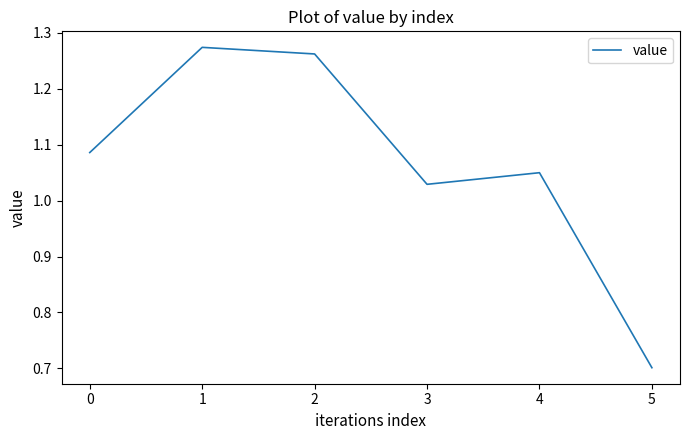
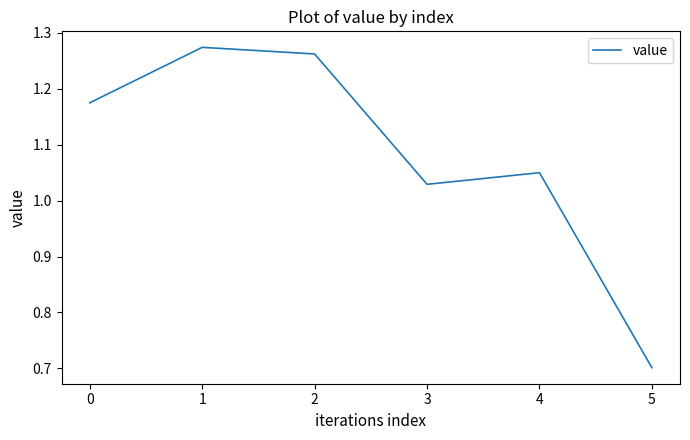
  {
-   "0": 1.09,
+   "0": 1.17,
    "1": 1.27,
    "2": 1.26,
    "3": 1.03,
    "4": 1.05,
    "5": 0.70
  }
